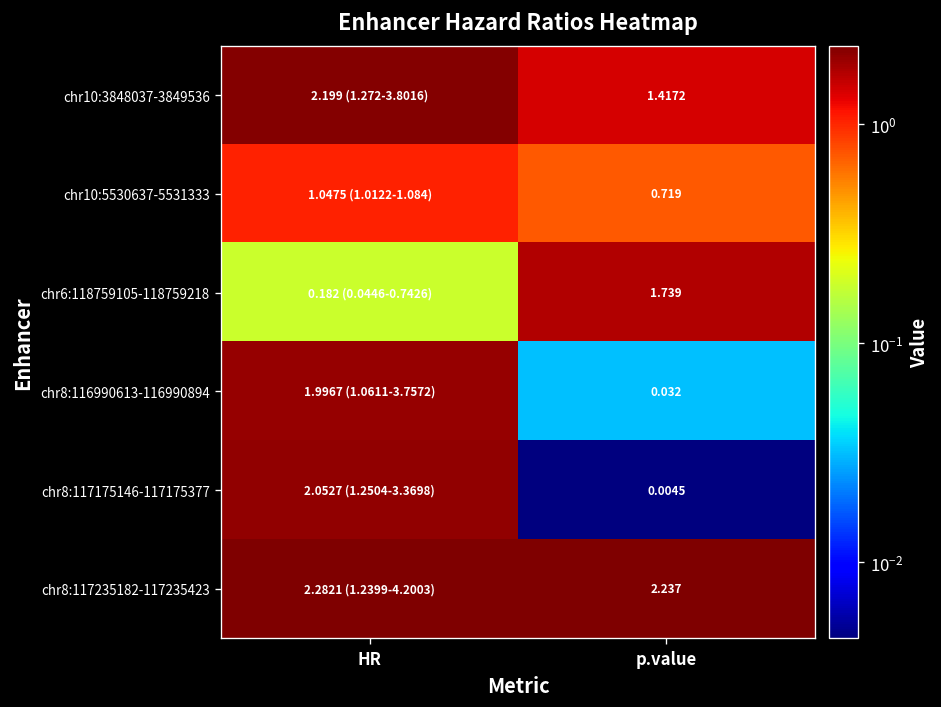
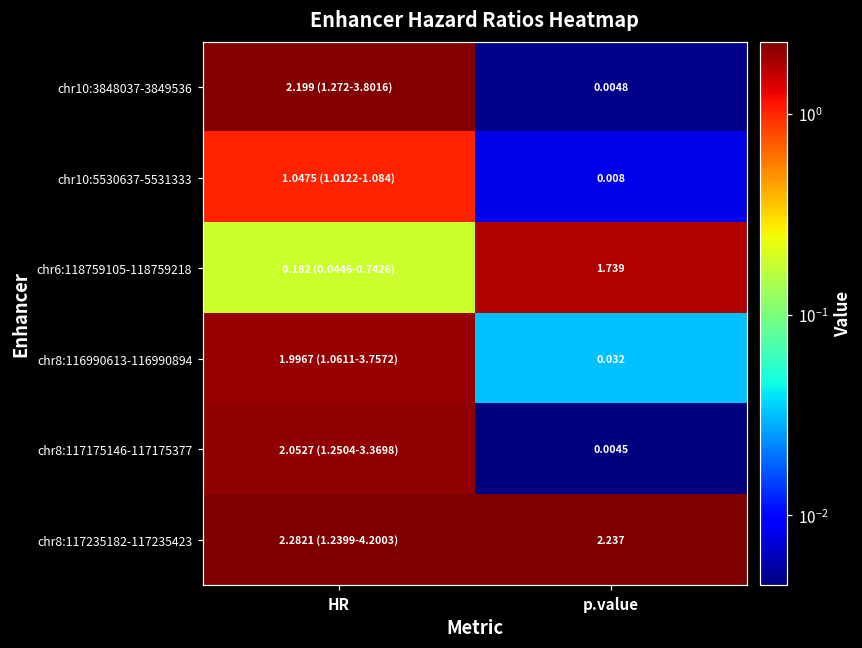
  {
    "chr10:3848037-3849536": {
-     "p.value": 1.4172
+     "p.value": 0.0048
    },
    "chr10:5530637-5531333": {
-     "p.value": 0.719
+     "p.value": 0.008
    },
    "chr6:118759105-118759218": {
      "p.value": 1.739
    },
    "chr8:116990613-116990894": {
      "p.value": 0.032
    },
    "chr8:117175146-117175377": {
      "p.value": 0.0045
    },
    "chr8:117235182-117235423": {
      "p.value": 2.237
    }
  }
